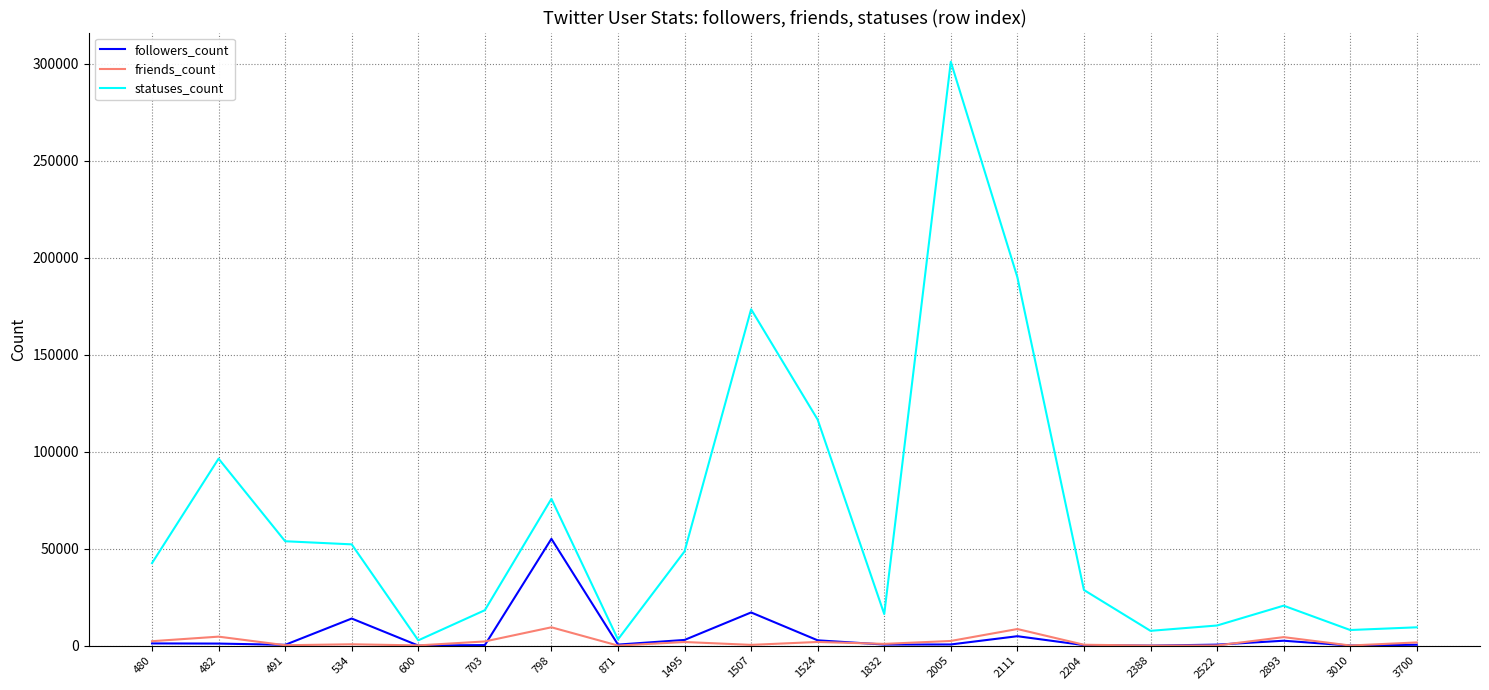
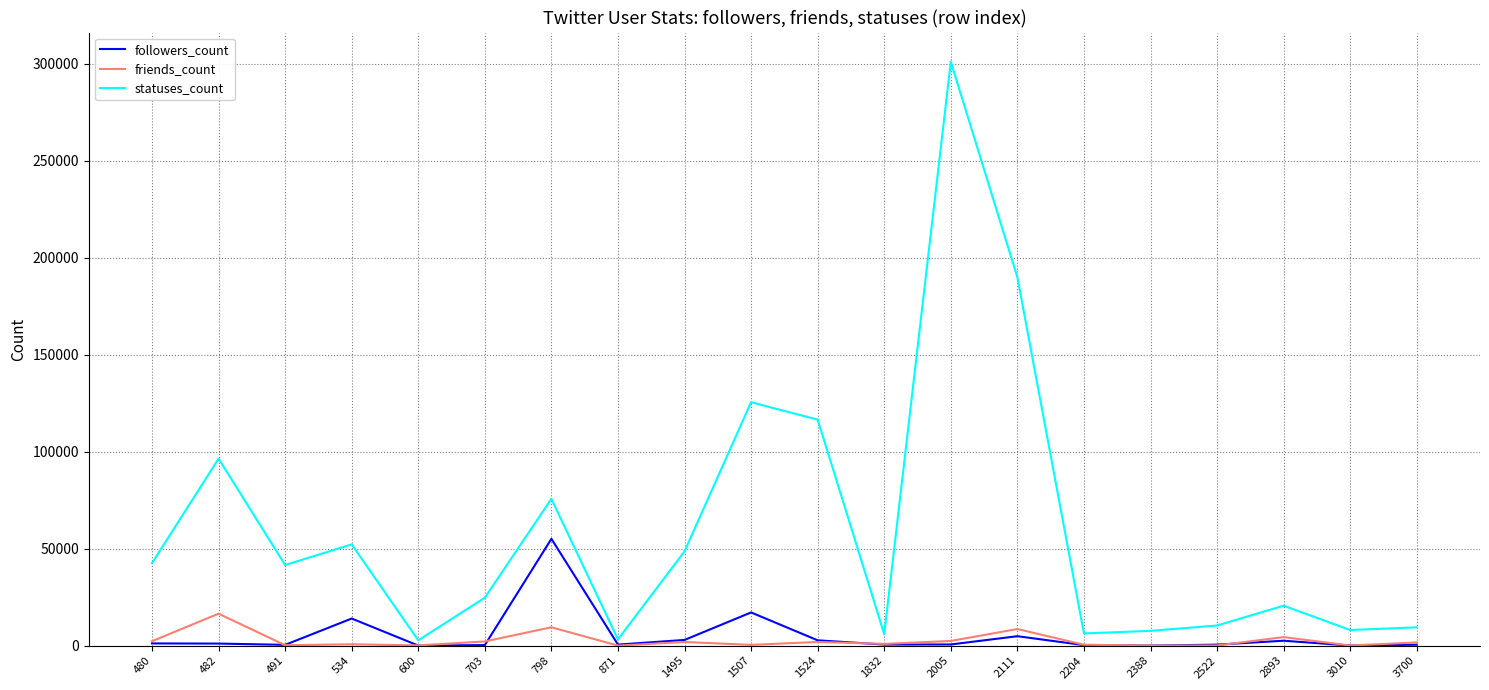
  {
    "followers_count": {
      "482": 1000,
      "534": 14000,
      "703": 0,
      "798": 55000,
      "1507": 17000,
      "2005": 1000,
      "2111": 5000,
      "2893": 3000
    },
    "friends_count": {
-     "482": 5000,
+     "482": 16000,
      "534": 1000,
      "703": 2000,
      "798": 9000,
      "1507": 0,
      "2005": 2000,
      "2111": 9000,
      "2893": 4000
    },
    "statuses_count": {
      "480": 43000,
      "482": 96000,
-     "491": 54000,
+     "491": 42000,
      "534": 52000,
      "600": 3000,
-     "703": 18000,
+     "703": 25000,
      "798": 76000,
      "871": 3000,
      "1495": 49000,
-     "1507": 173000,
+     "1507": 125000,
      "1524": 117000,
-     "1832": 16000,
+     "1832": 6000,
      "2005": 301000,
      "2111": 190000,
-     "2204": 29000,
+     "2204": 6000,
      "2388": 8000,
      "2522": 10000,
      "2893": 21000,
      "3010": 8000,
      "3700": 9000
    }
  }
